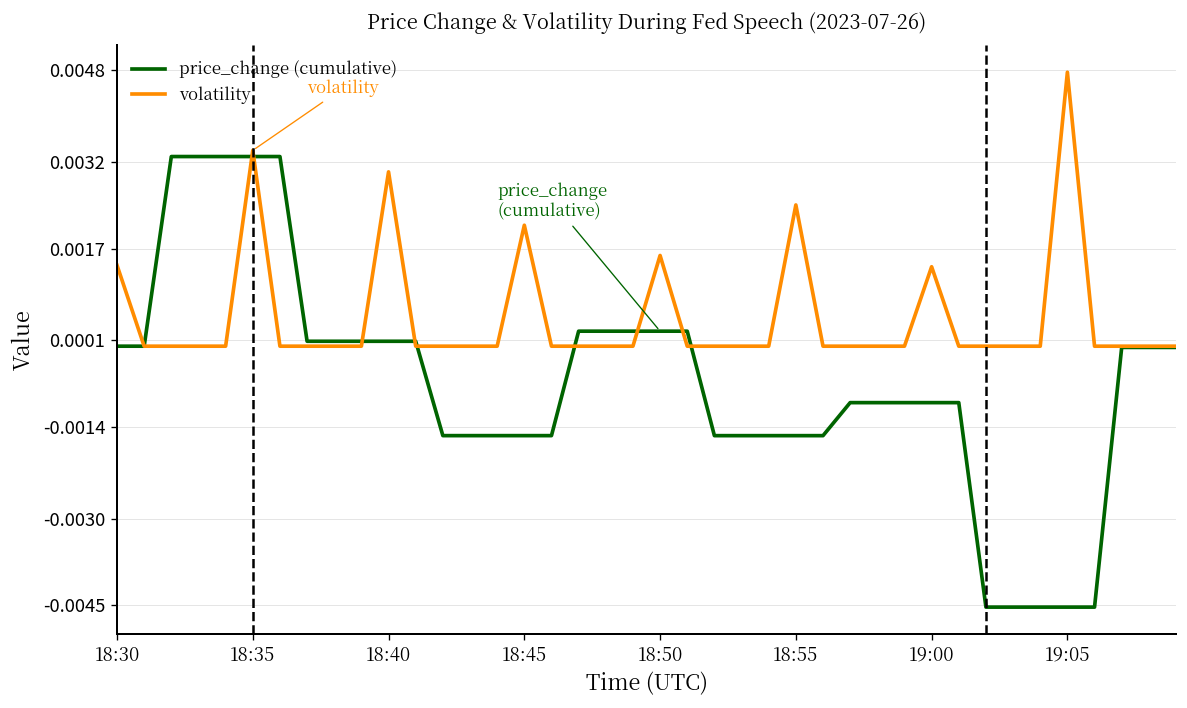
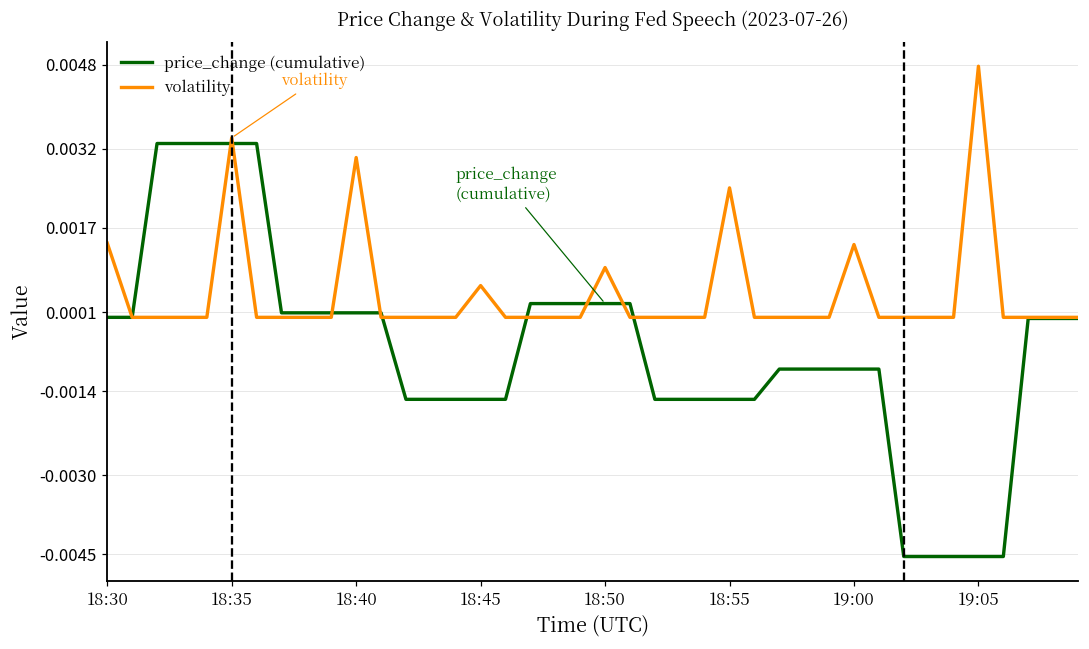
  {
    "price_change (cumulative)": {
      "18:30": 0.0000,
      "18:35": 0.0033,
      "18:40": 0.0001,
      "18:45": -0.0016,
      "18:50": 0.0003,
      "18:55": -0.0016,
      "19:00": -0.0010,
      "19:05": -0.0045
    },
    "volatility": {
      "18:30": 0.0014,
      "18:35": 0.0034,
      "18:40": 0.0030,
-     "18:45": 0.0021,
-     "18:50": 0.0016,
+     "18:45": 0.0006,
+     "18:50": 0.0009,
      "18:55": 0.0025,
      "19:00": 0.0014,
      "19:05": 0.0048
    }
  }
